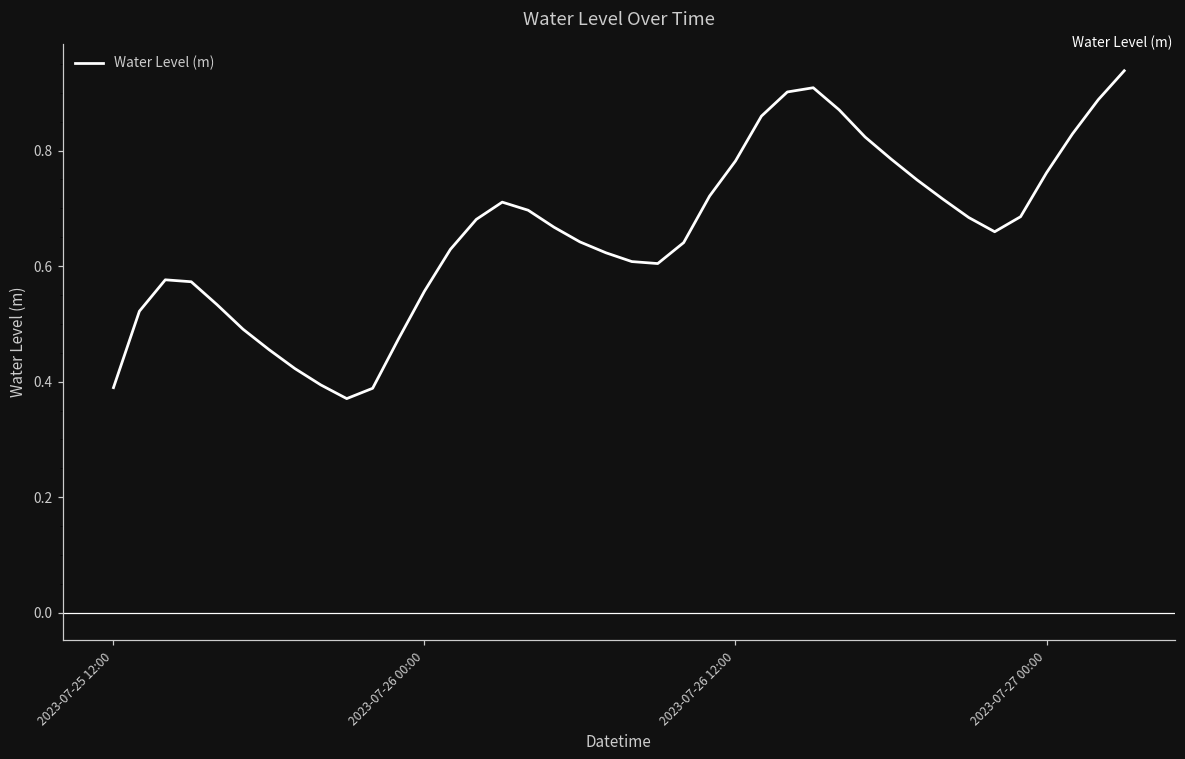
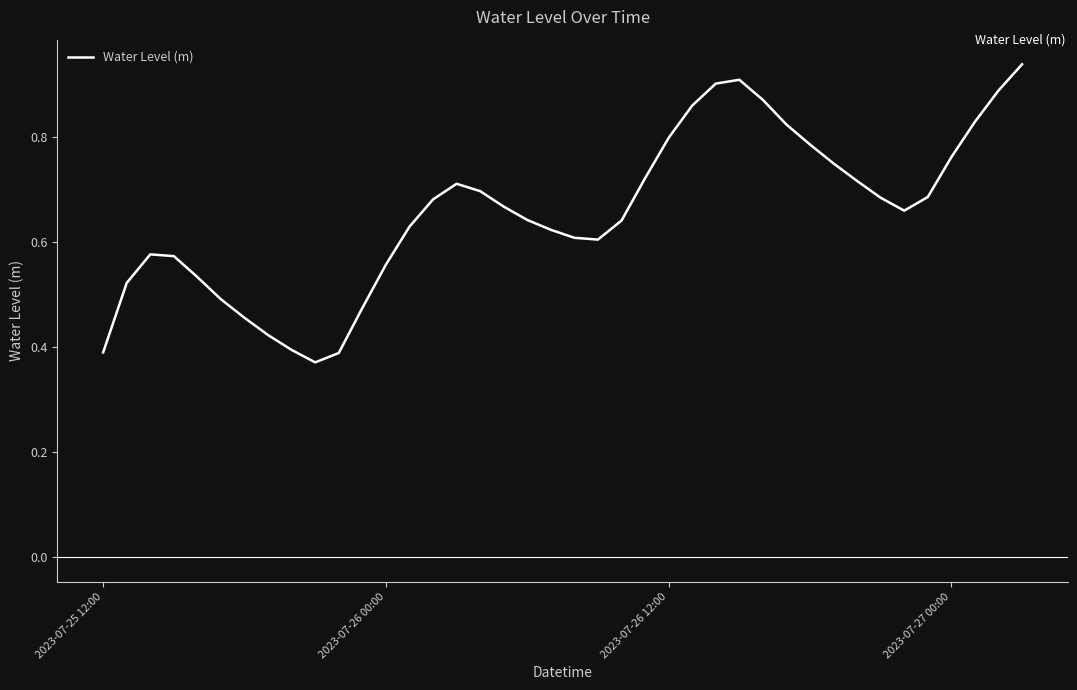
  {
    "2023-07-25 12:00": 0.39,
    "2023-07-26 00:00": 0.56,
-   "2023-07-26 12:00": 0.78,
+   "2023-07-26 12:00": 0.80,
    "2023-07-27 00:00": 0.76
  }
